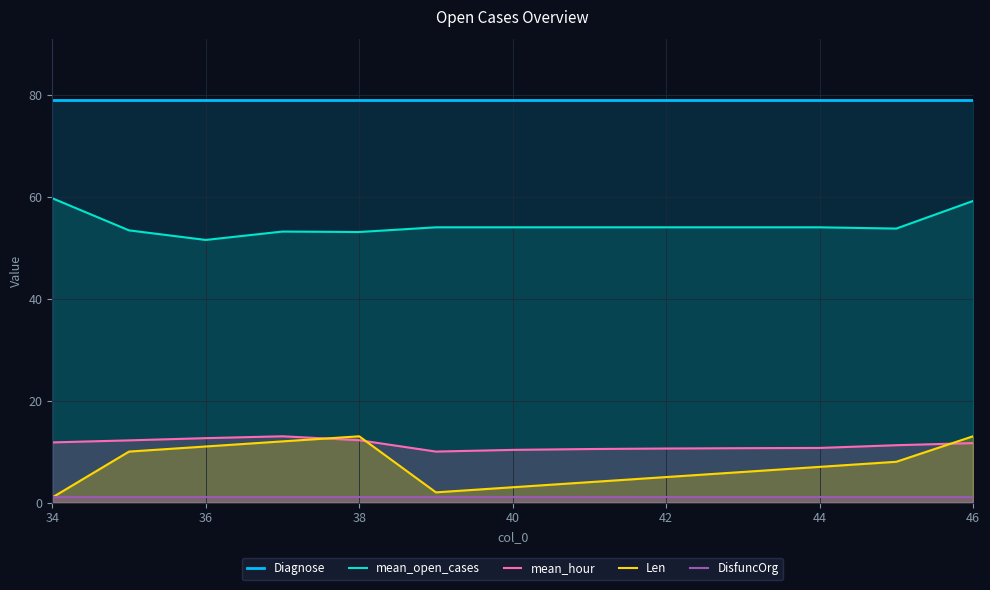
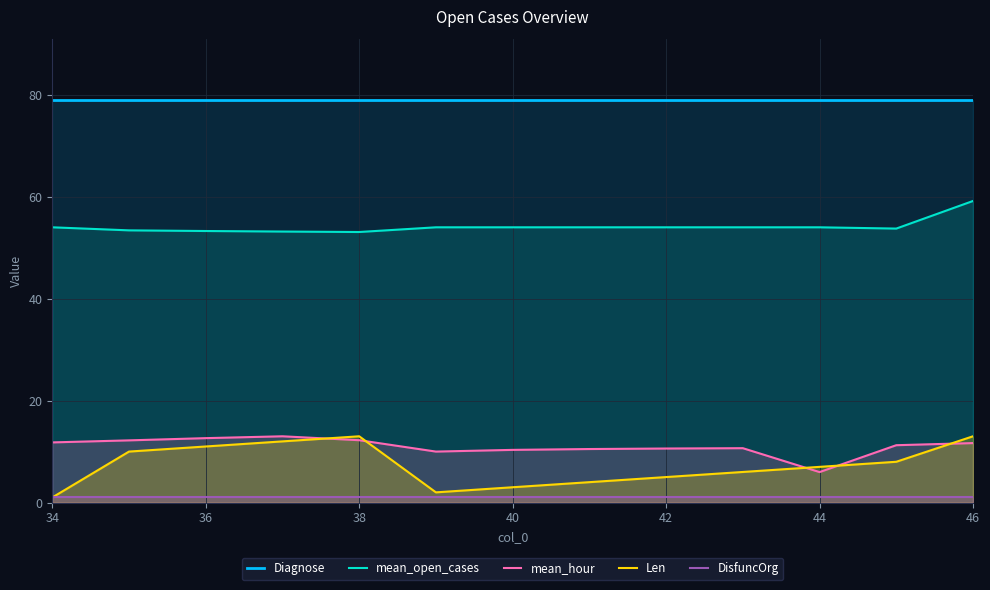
  {
    "Diagnose": {
      "34": 79,
      "36": 79,
      "38": 79,
      "40": 79,
      "42": 79,
      "44": 79,
      "46": 79
    },
    "mean_open_cases": {
-     "34": 60,
-     "36": 52,
+     "34": 54,
+     "36": 53,
      "38": 53,
      "40": 54,
      "42": 54,
      "44": 54,
      "46": 59
    },
    "mean_hour": {
      "34": 12,
      "36": 13,
      "38": 12,
      "40": 10,
      "42": 11,
-     "44": 11,
+     "44": 6,
      "46": 12
    },
    "Len": {
      "36": 11,
      "38": 13,
      "40": 3,
      "42": 5,
      "44": 7,
      "46": 13
    },
    "DisfuncOrg": {
      "36": 1,
      "38": 1,
      "40": 1,
      "42": 1,
      "44": 1,
      "46": 1
    }
  }
